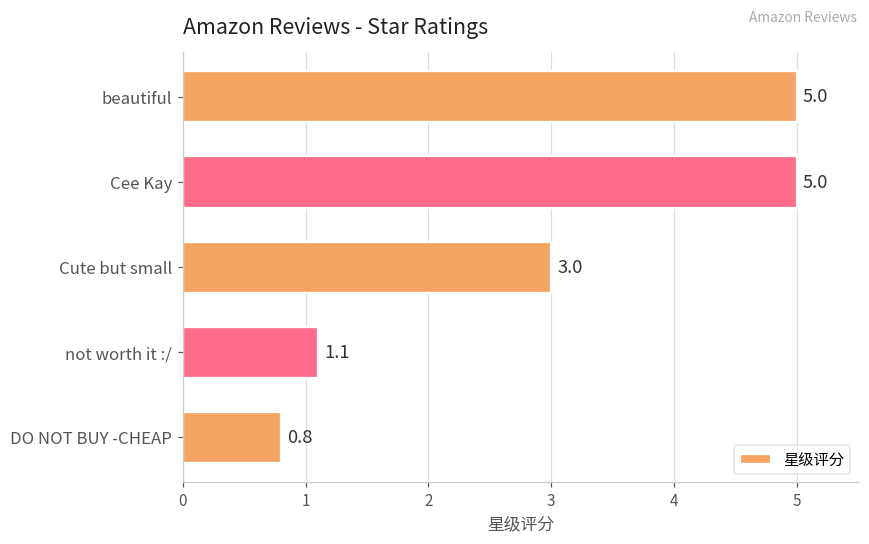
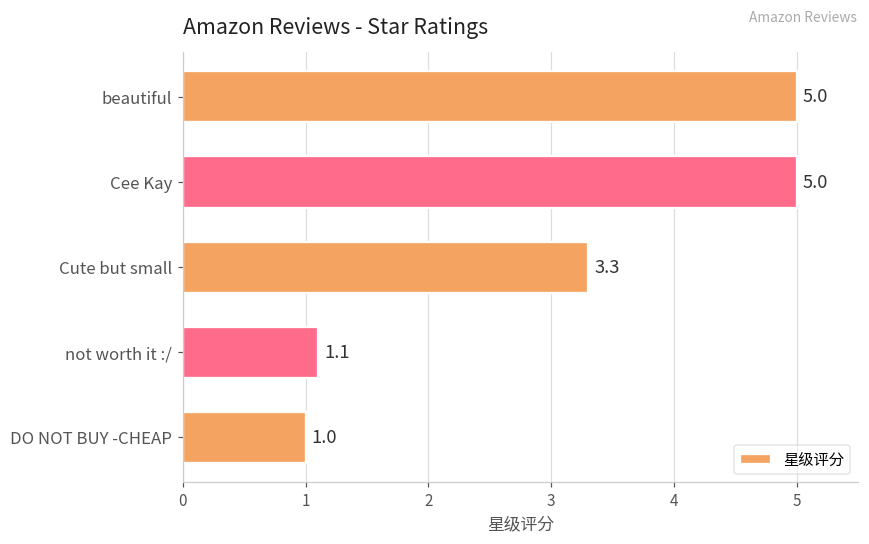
  {
    "beautiful": 5.0,
    "Cee Kay": 5.0,
-   "Cute but small": 3.0,
+   "Cute but small": 3.3,
    "not worth it :/": 1.1,
-   "DO NOT BUY -CHEAP": 0.8
+   "DO NOT BUY -CHEAP": 1.0
  }
